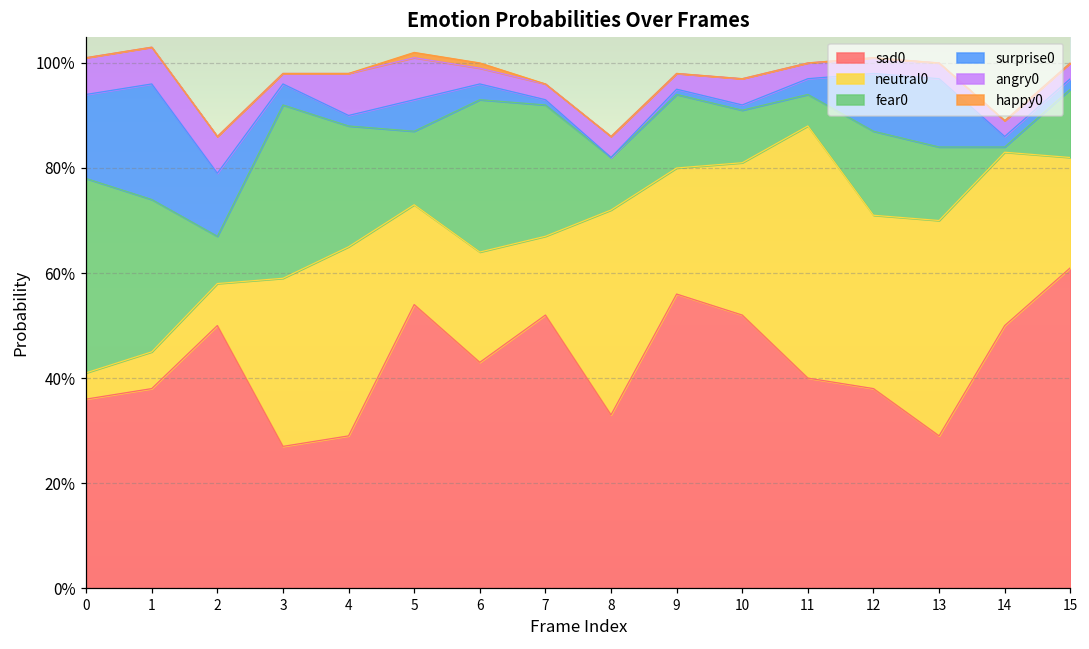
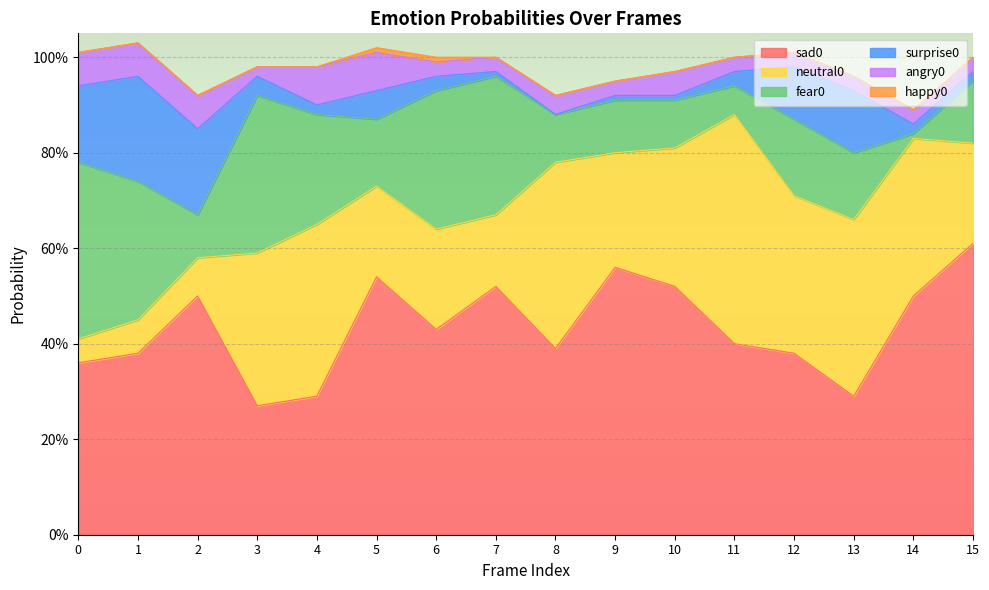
  {
    "sad0": {
      "0": "36%",
      "1": "38%",
      "2": "50%",
      "3": "27%",
      "4": "29%",
      "5": "54%",
      "6": "43%",
      "7": "52%",
-     "8": "33%",
+     "8": "39%",
      "9": "56%",
      "10": "52%",
      "11": "40%",
      "12": "38%",
      "13": "29%",
      "14": "50%",
      "15": "61%"
    },
    "neutral0": {
      "0": "5%",
      "1": "7%",
      "2": "8%",
      "3": "32%",
      "4": "36%",
      "5": "19%",
      "6": "21%",
      "7": "15%",
      "8": "39%",
      "9": "24%",
      "10": "29%",
      "11": "48%",
      "12": "33%",
-     "13": "41%",
+     "13": "37%",
      "14": "33%",
      "15": "21%"
    },
    "fear0": {
      "0": "37%",
      "1": "29%",
      "2": "9%",
      "3": "33%",
      "4": "23%",
      "5": "14%",
      "6": "29%",
-     "7": "25%",
-     "9": "14%",
+     "7": "29%",
+     "9": "11%",
      "10": "10%",
      "11": "6%",
      "12": "16%",
      "13": "14%",
      "14": "1%",
      "15": "13%"
    },
    "surprise0": {
      "0": "16%",
      "1": "22%",
-     "2": "12%",
+     "2": "18%",
      "3": "4%",
      "4": "2%",
      "5": "6%",
      "6": "3%",
      "7": "1%",
      "9": "1%",
      "10": "1%",
      "11": "3%",
      "14": "2%",
      "15": "2%"
    },
    "angry0": {
      "5": "8%",
      "6": "3%"
    },
    "happy0": {
      "5": "1%",
      "6": "1%"
    }
  }
